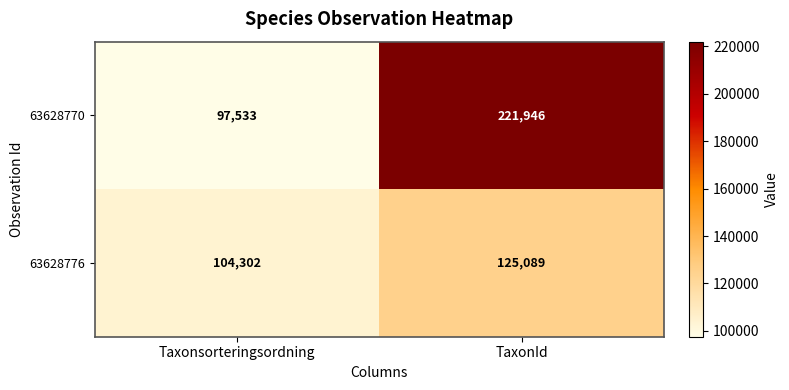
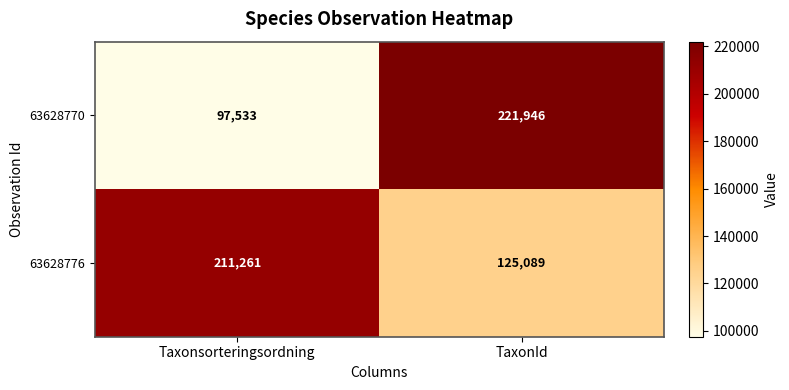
  {
    "63628770": {
      "Taxonsorteringsordning": "97,533",
      "TaxonId": "221,946"
    },
    "63628776": {
-     "Taxonsorteringsordning": "104,302",
+     "Taxonsorteringsordning": "211,261",
      "TaxonId": "125,089"
    }
  }
